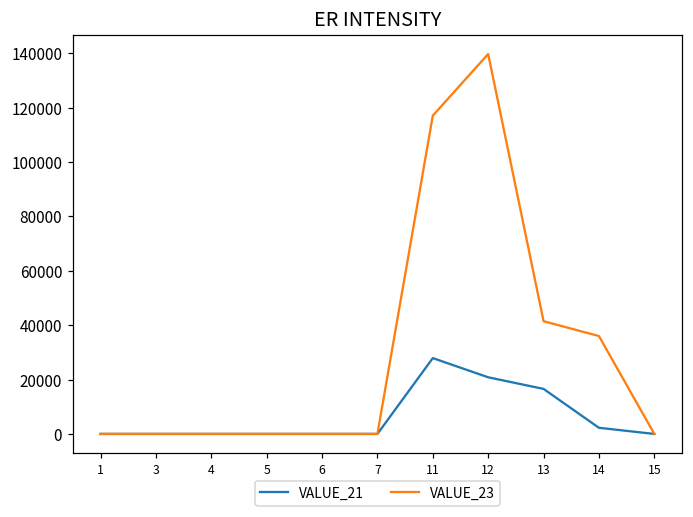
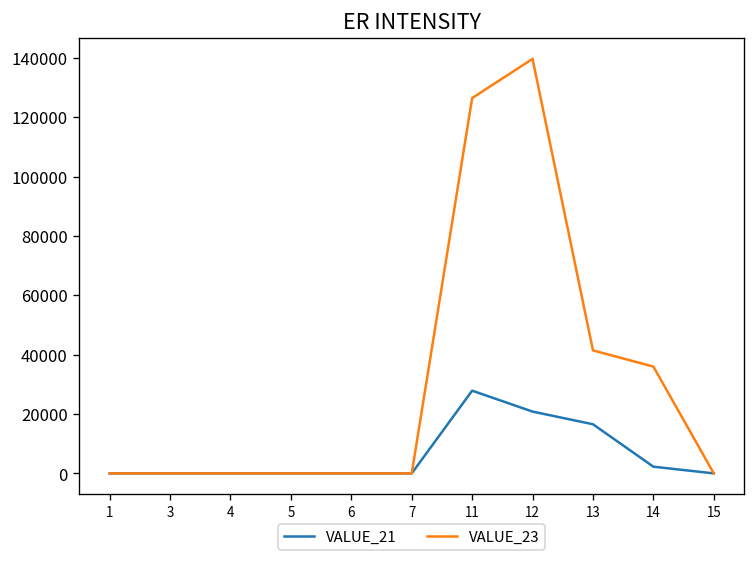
  {
    "VALUE_21": {
      "11": 28000,
      "12": 21000,
      "13": 17000,
      "14": 2000
    },
    "VALUE_23": {
-     "11": 117000,
+     "11": 126000,
      "12": 140000,
      "13": 41000,
      "14": 36000
    }
  }
